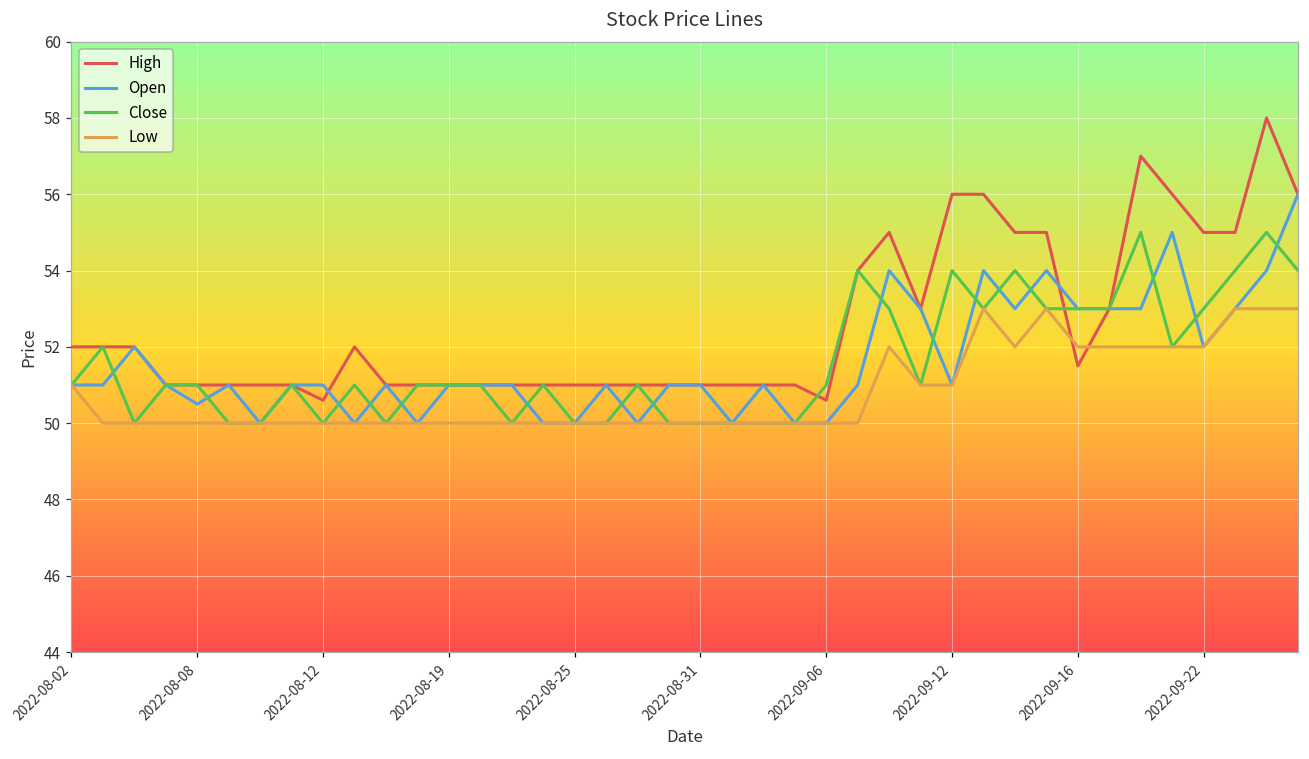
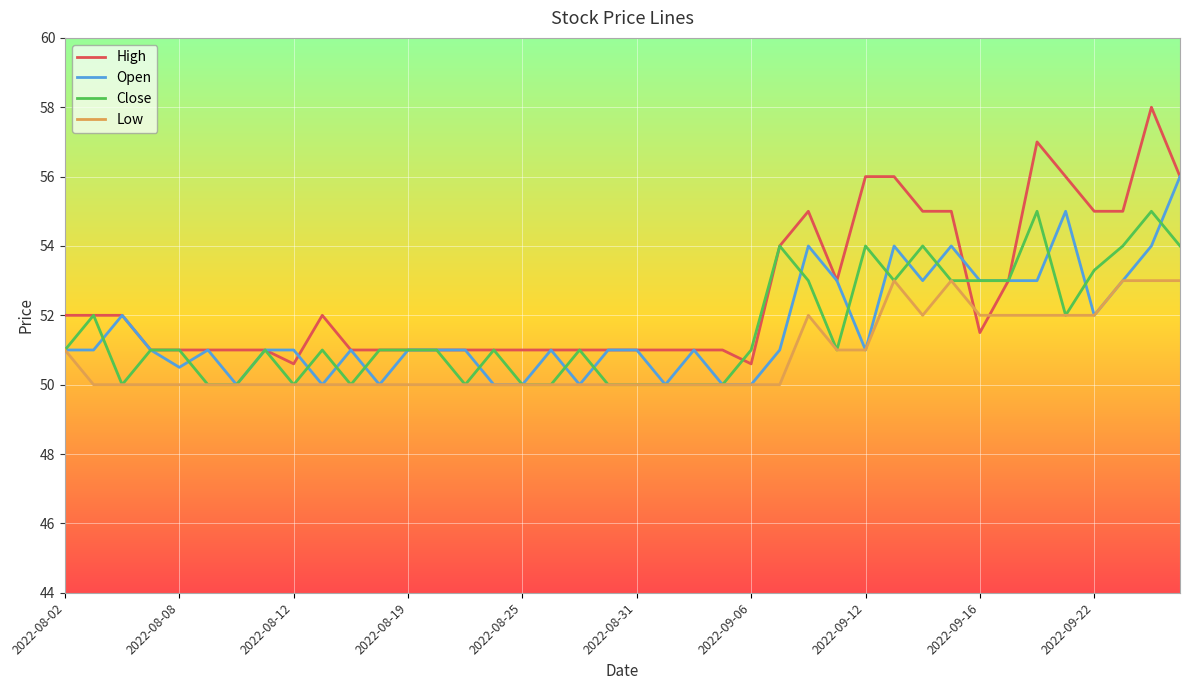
  {
    "High": {
      "2022-08-02": 52.0,
      "2022-08-12": 50.6,
      "2022-08-25": 51.0,
      "2022-09-06": 50.6,
      "2022-09-12": 56.0,
      "2022-09-16": 51.5,
      "2022-09-22": 55.0
    },
    "Open": {
      "2022-08-08": 50.5,
      "2022-08-12": 51.0
    },
    "Close": {
      "2022-09-06": 51.0,
      "2022-09-12": 54.0,
-     "2022-09-22": 53.0
+     "2022-09-22": 53.3
    },
    "Low": {
      "2022-08-08": 50.0,
      "2022-08-19": 50.0,
      "2022-09-16": 52.0
    }
  }
